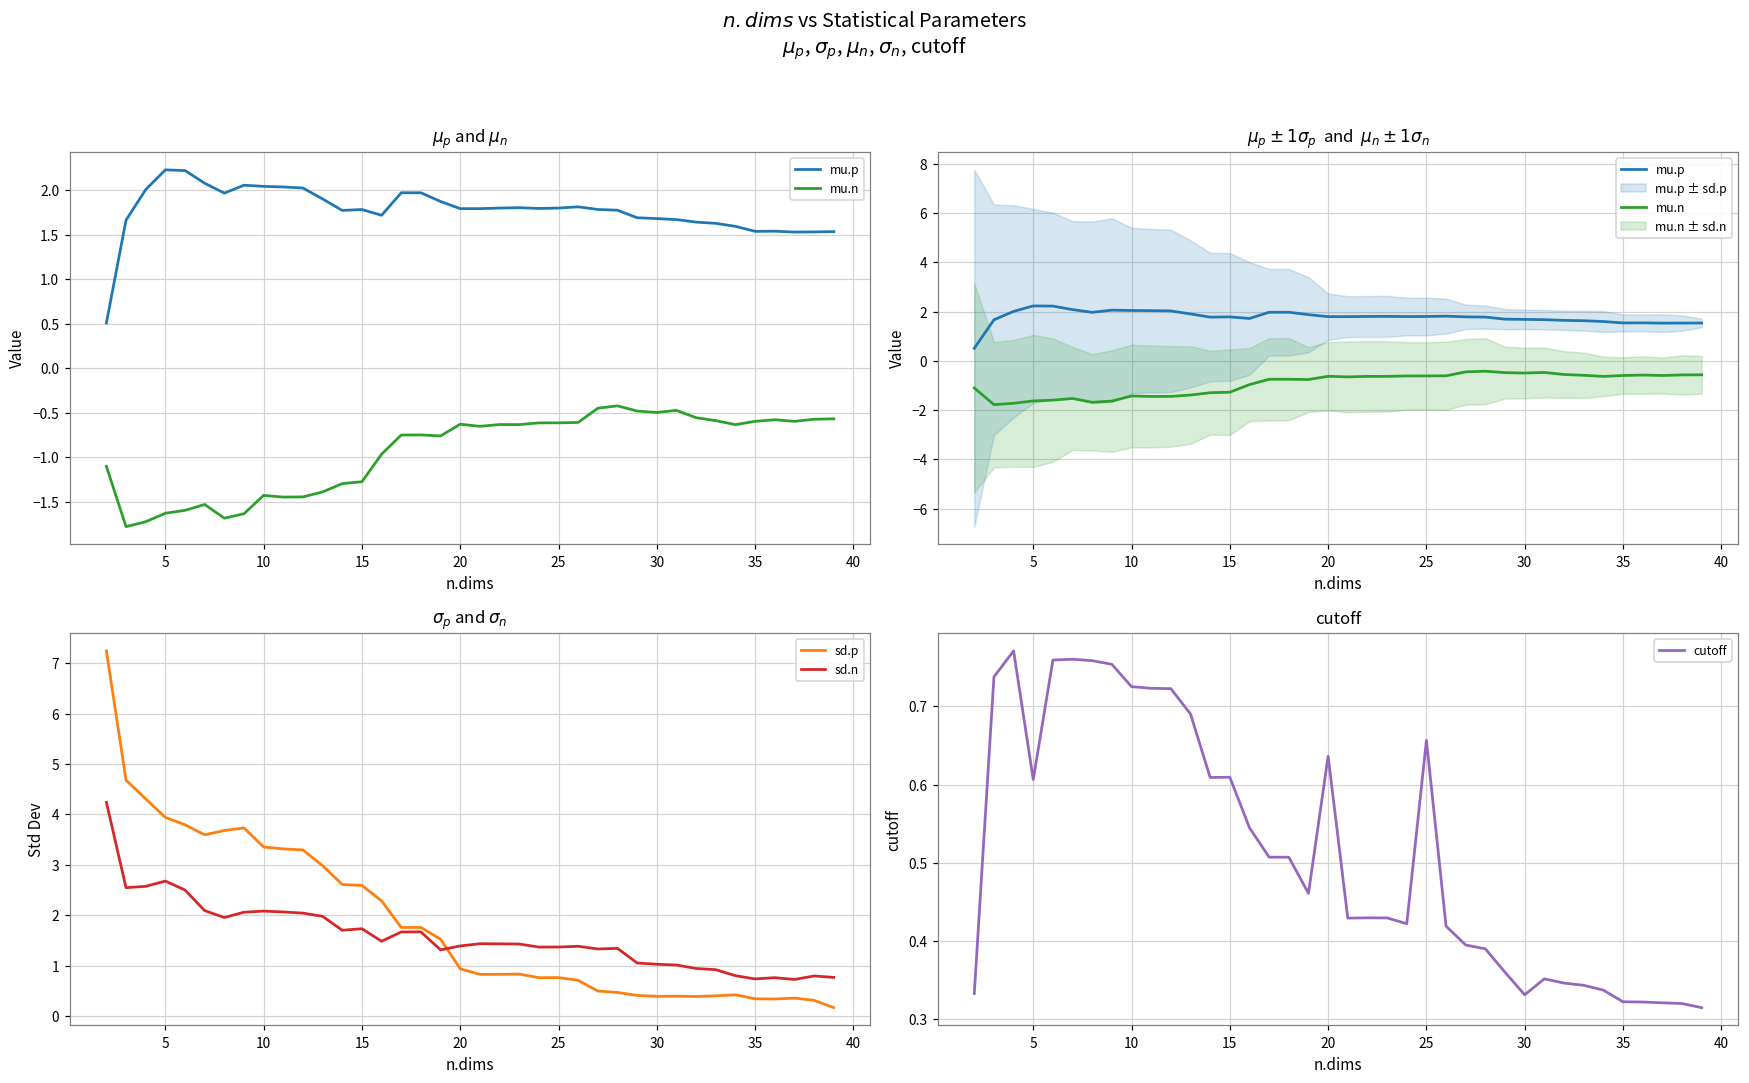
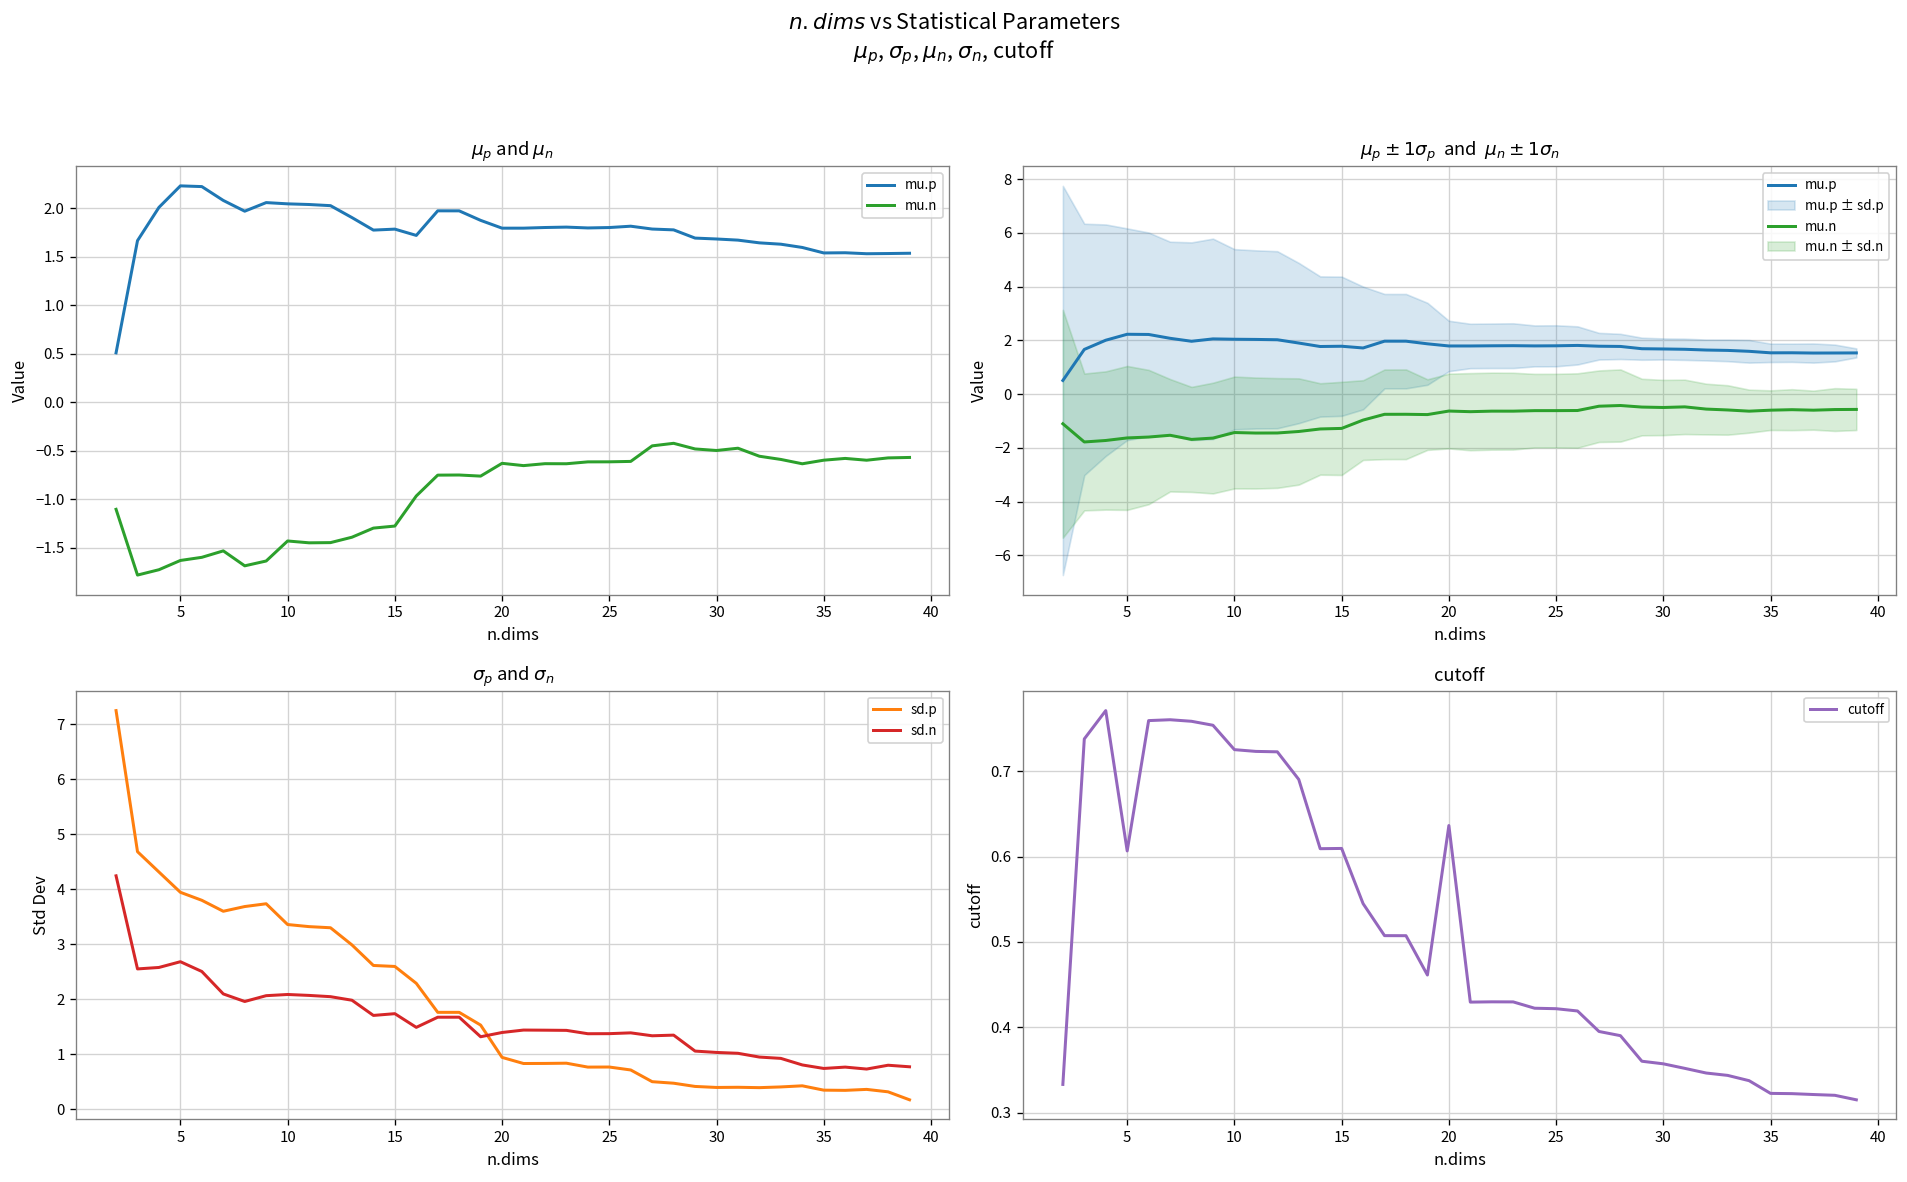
  {
    "cutoff": {
      "5": 0.61,
      "10": 0.73,
      "15": 0.61,
      "20": 0.64,
-     "25": 0.66,
-     "30": 0.33,
+     "25": 0.42,
+     "30": 0.36,
      "35": 0.32
    }
  }
